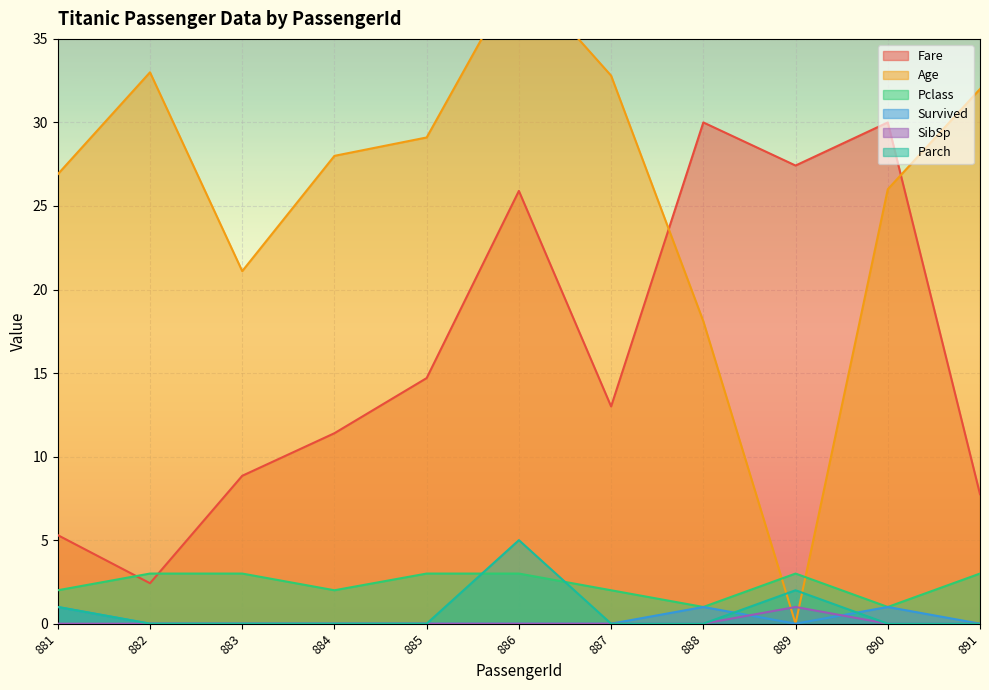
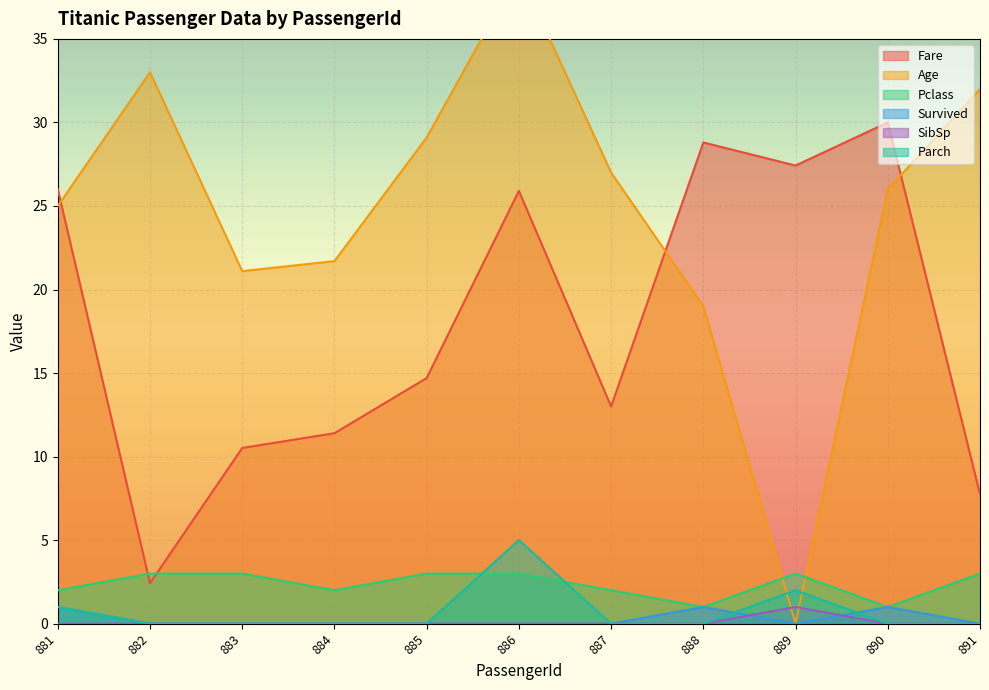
  {
    "Fare": {
-     "881": 5.3,
+     "881": 26.0,
      "882": 2.4,
-     "883": 8.9,
+     "883": 10.5,
      "884": 11.4,
      "885": 14.7,
      "886": 25.9,
      "887": 13.0,
-     "888": 30.0,
+     "888": 28.8,
      "889": 27.4,
      "891": 7.8
    },
    "Age": {
-     "881": 26.9,
+     "881": 25.0,
      "882": 33.0,
      "883": 21.1,
-     "884": 28.0,
+     "884": 21.7,
      "885": 29.1,
-     "887": 32.8,
-     "888": 18.1,
+     "887": 27.0,
+     "888": 19.0,
      "890": 26.0,
      "891": 32.0
    },
    "SibSp": {
      "881": 0.0,
      "889": 1.0
    }
  }
